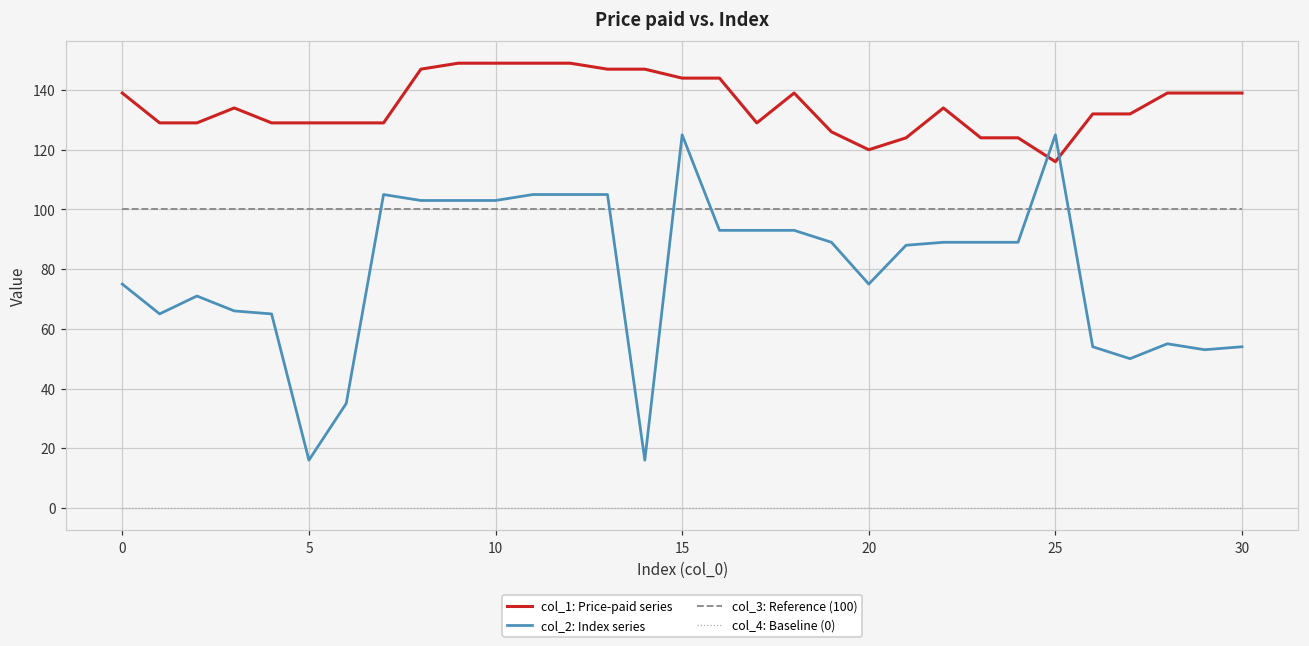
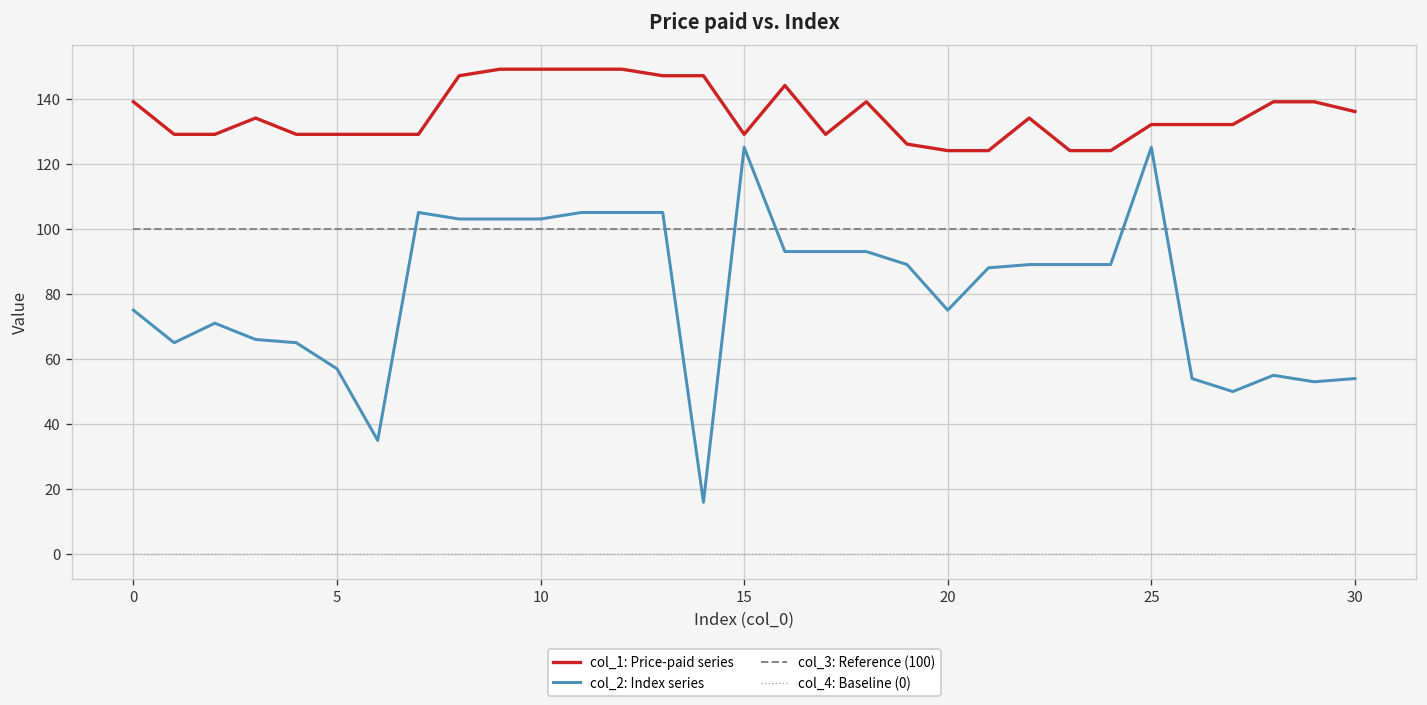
  {
    "col_1: Price-paid series": {
      "0": 139,
      "5": 129,
      "10": 149,
-     "15": 144,
-     "20": 120,
-     "25": 116,
-     "30": 139
+     "15": 129,
+     "20": 124,
+     "25": 132,
+     "30": 136
    },
    "col_2: Index series": {
      "0": 75,
-     "5": 16,
+     "5": 57,
      "10": 103,
      "15": 125,
      "20": 75,
      "25": 125,
      "30": 54
    }
  }
